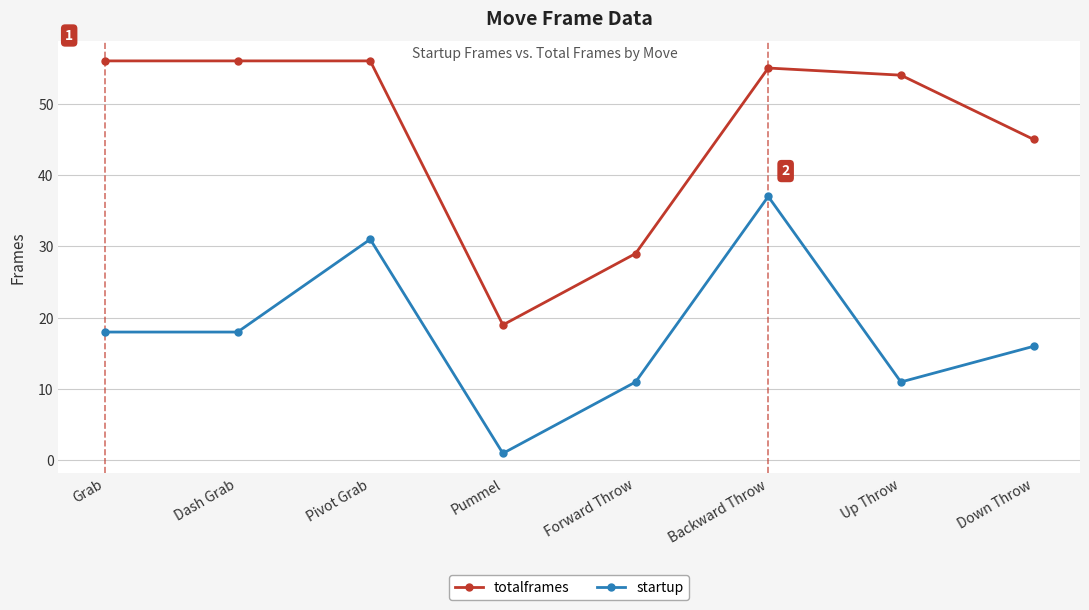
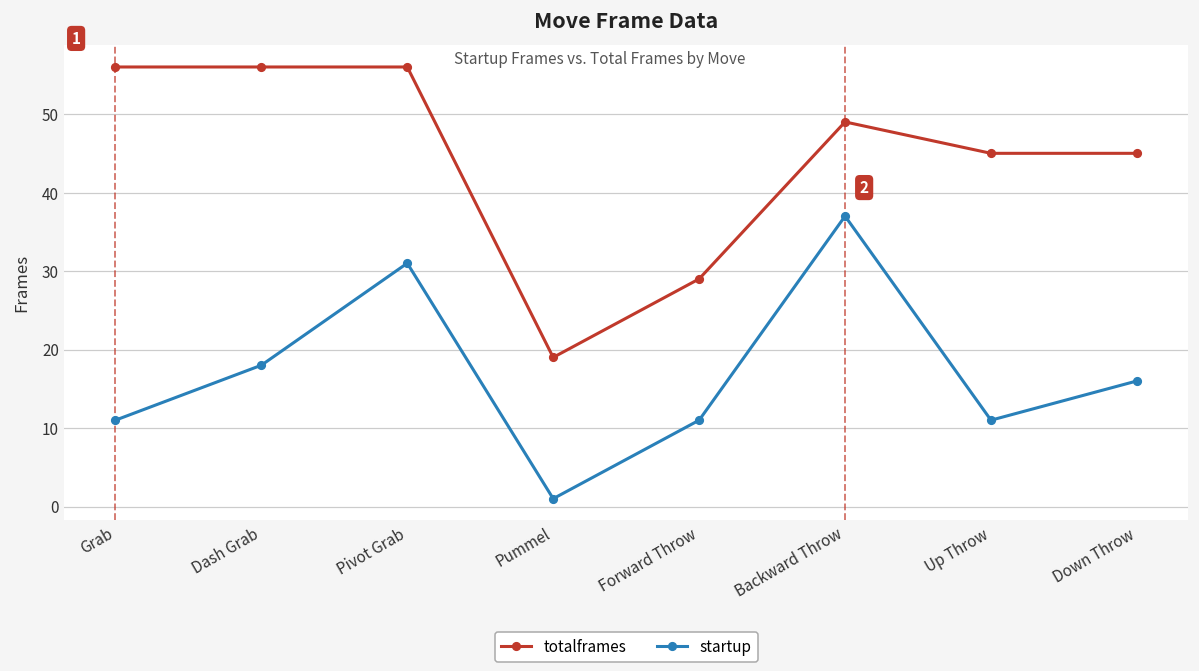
  {
    "totalframes": {
      "Grab": 56,
      "Dash Grab": 56,
      "Pivot Grab": 56,
      "Pummel": 19,
      "Forward Throw": 29,
-     "Backward Throw": 55,
-     "Up Throw": 54,
+     "Backward Throw": 49,
+     "Up Throw": 45,
      "Down Throw": 45
    },
    "startup": {
-     "Grab": 18,
+     "Grab": 11,
      "Dash Grab": 18,
      "Pivot Grab": 31,
      "Pummel": 1,
      "Forward Throw": 11,
      "Up Throw": 11,
      "Down Throw": 16
    }
  }
